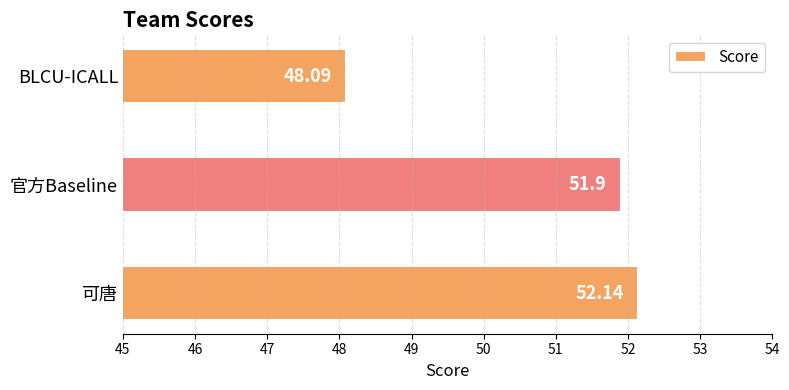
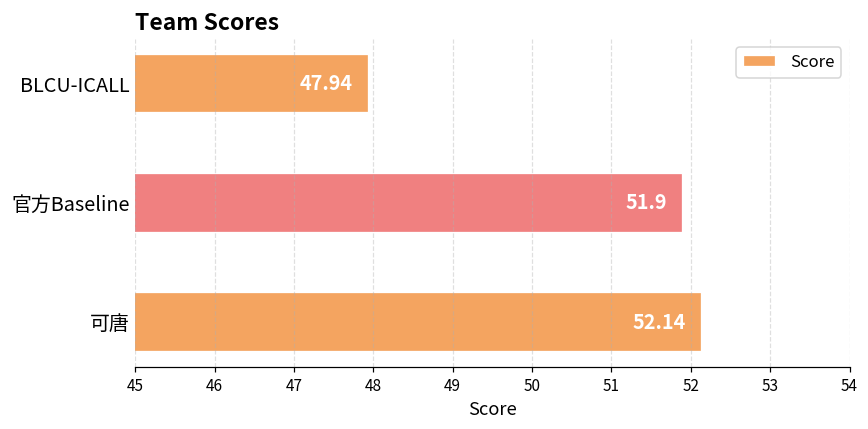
  {
-   "BLCU-ICALL": 48.09,
+   "BLCU-ICALL": 47.94,
    "官方Baseline": 51.9,
    "可唐": 52.14
  }
